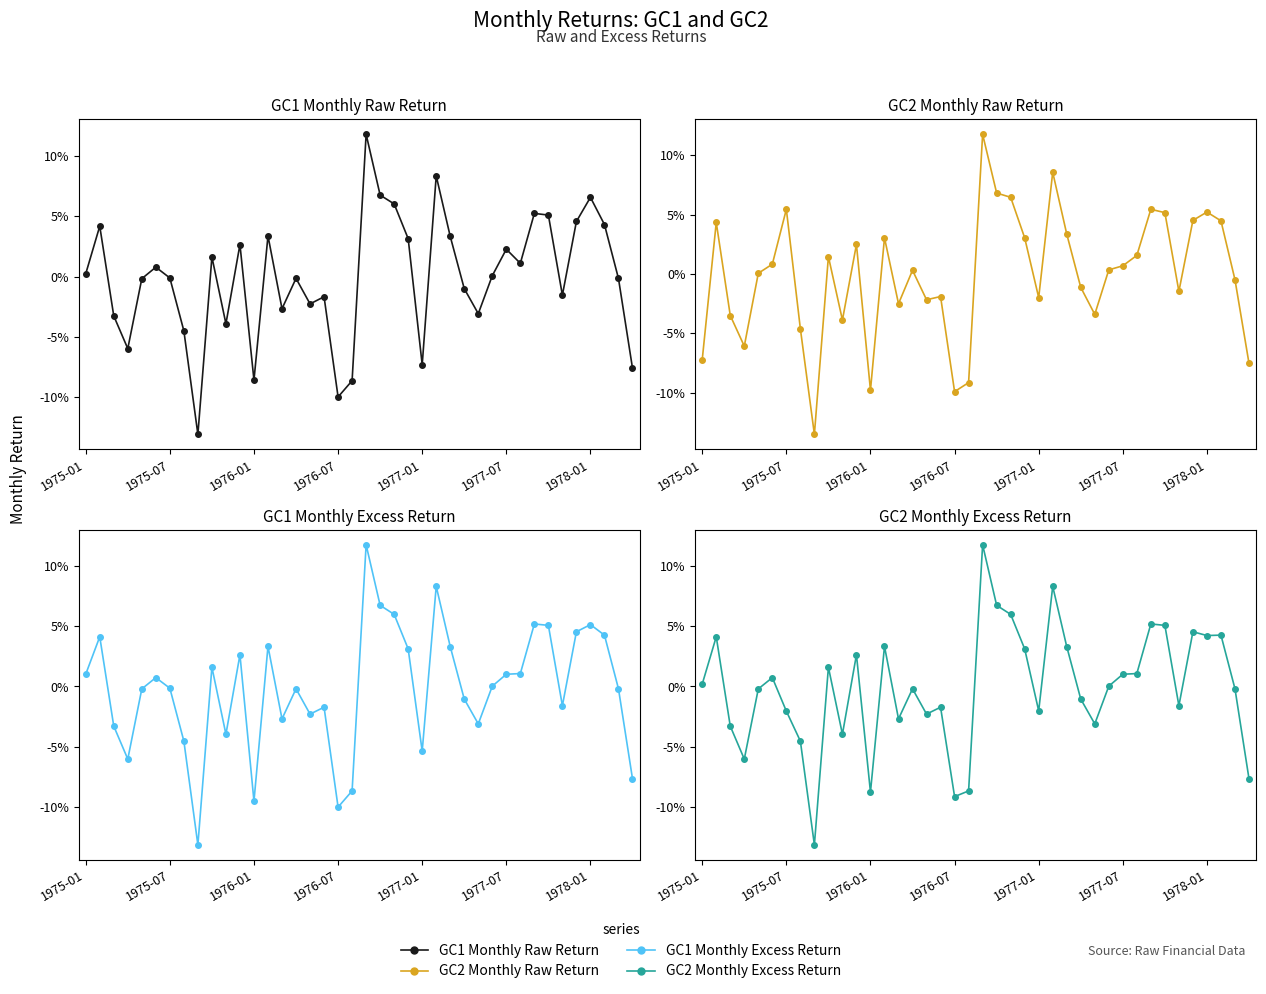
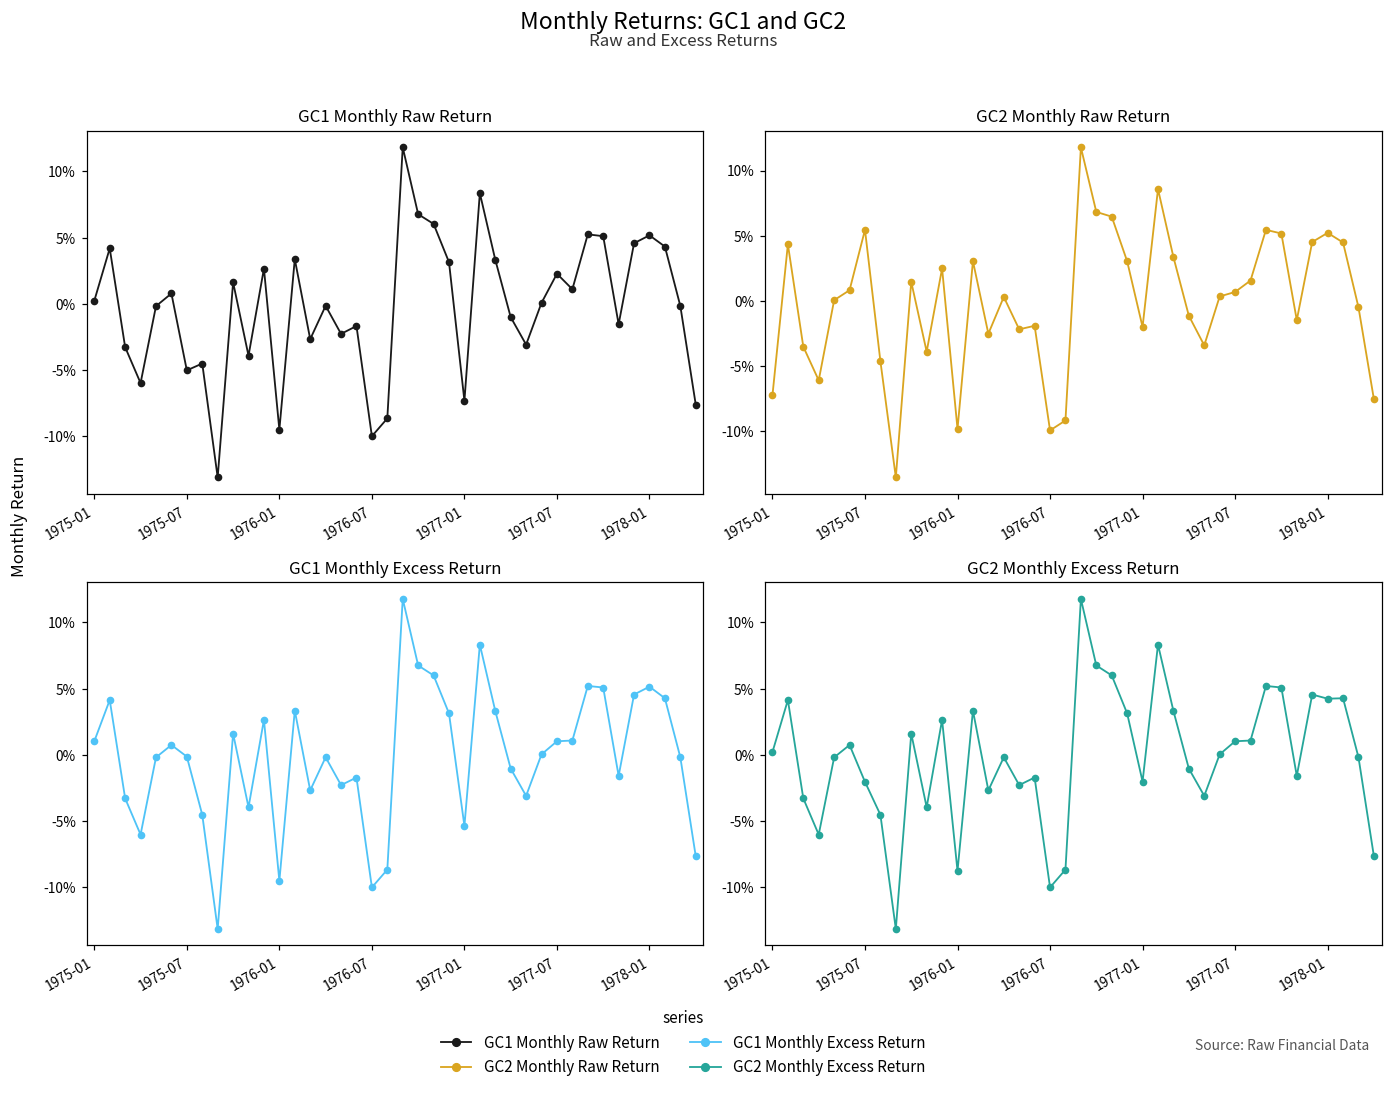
  {
    "GC1 Monthly Raw Return": {
      "1975-01": "0.2%",
-     "1975-07": "-0.1%",
-     "1976-01": "-8.6%",
+     "1975-07": "-5.0%",
+     "1976-01": "-9.5%",
      "1976-07": "-10.0%",
      "1977-01": "-7.3%",
      "1977-07": "2.3%",
-     "1978-01": "6.6%"
+     "1978-01": "5.2%"
    },
    "GC2 Monthly Raw Return": {
      "1975-01": "-7.2%",
      "1975-07": "5.5%",
      "1976-01": "-9.8%",
      "1976-07": "-9.9%",
      "1977-01": "-2.0%",
      "1977-07": "0.7%",
      "1978-01": "5.2%"
    },
    "GC1 Monthly Excess Return": {
      "1975-01": "1.0%",
      "1975-07": "-0.1%",
      "1976-01": "-9.5%",
      "1976-07": "-10.0%",
      "1977-01": "-5.4%",
      "1977-07": "1.0%",
      "1978-01": "5.1%"
    },
    "GC2 Monthly Excess Return": {
      "1975-01": "0.2%",
      "1975-07": "-2.0%",
      "1976-01": "-8.8%",
-     "1976-07": "-9.2%",
+     "1976-07": "-10.0%",
      "1977-01": "-2.0%",
      "1977-07": "1.0%",
      "1978-01": "4.2%"
    }
  }
